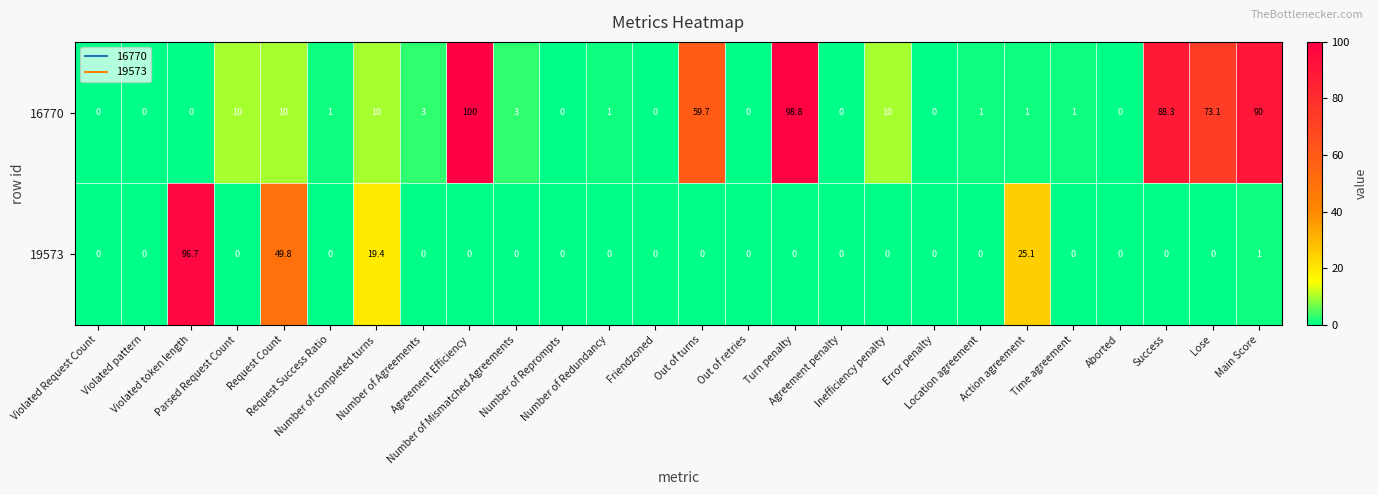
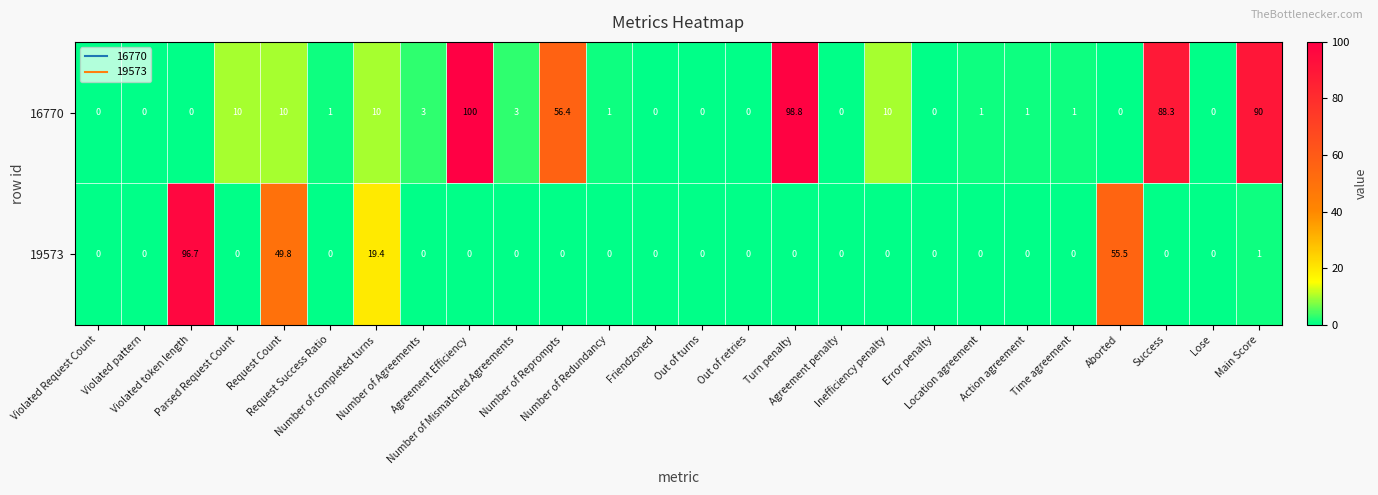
  {
    "16770": {
      "Violated Request Count": 0,
      "Violated pattern": 0,
      "Violated token length": 0,
      "Parsed Request Count": 10,
      "Request Count": 10,
      "Request Success Ratio": 1,
      "Number of completed turns": 10,
      "Number of Agreements": 3,
      "Agreement Efficiency": 100,
      "Number of Mismatched Agreements": 3,
-     "Number of Reprompts": 0,
+     "Number of Reprompts": 56.4,
      "Number of Redundancy": 1,
      "Friendzoned": 0,
-     "Out of turns": 59.7,
+     "Out of turns": 0,
      "Out of retries": 0,
      "Turn penalty": 98.8,
      "Agreement penalty": 0,
      "Inefficiency penalty": 10,
      "Error penalty": 0,
      "Location agreement": 1,
      "Action agreement": 1,
      "Time agreement": 1,
      "Aborted": 0,
      "Success": 88.3,
-     "Lose": 73.1,
+     "Lose": 0,
      "Main Score": 90
    },
    "19573": {
      "Violated Request Count": 0,
      "Violated pattern": 0,
      "Violated token length": 96.7,
      "Parsed Request Count": 0,
      "Request Count": 49.8,
      "Request Success Ratio": 0,
      "Number of completed turns": 19.4,
      "Number of Agreements": 0,
      "Agreement Efficiency": 0,
      "Number of Mismatched Agreements": 0,
      "Number of Reprompts": 0,
      "Number of Redundancy": 0,
      "Friendzoned": 0,
      "Out of turns": 0,
      "Out of retries": 0,
      "Turn penalty": 0,
      "Agreement penalty": 0,
      "Inefficiency penalty": 0,
      "Error penalty": 0,
      "Location agreement": 0,
-     "Action agreement": 25.1,
+     "Action agreement": 0,
      "Time agreement": 0,
-     "Aborted": 0,
+     "Aborted": 55.5,
      "Success": 0,
      "Lose": 0,
      "Main Score": 1
    }
  }
